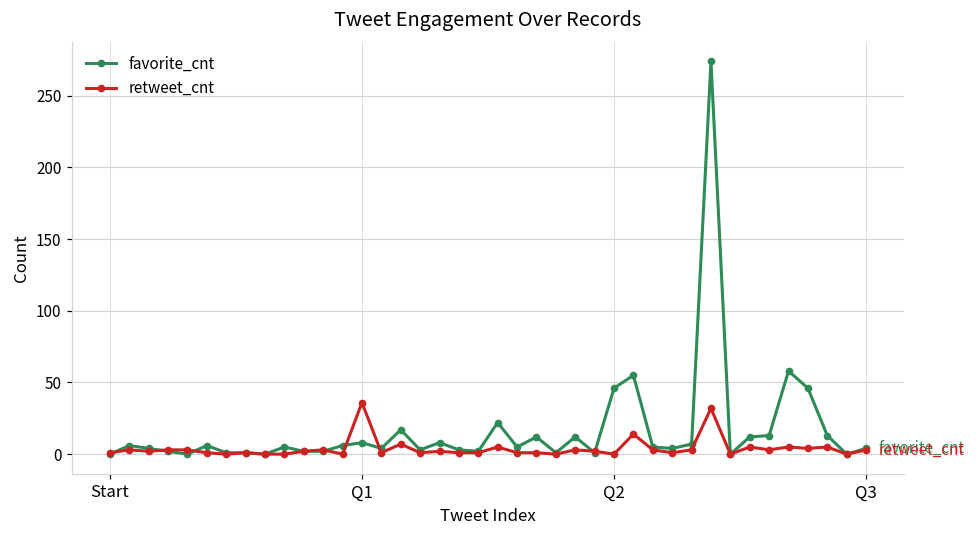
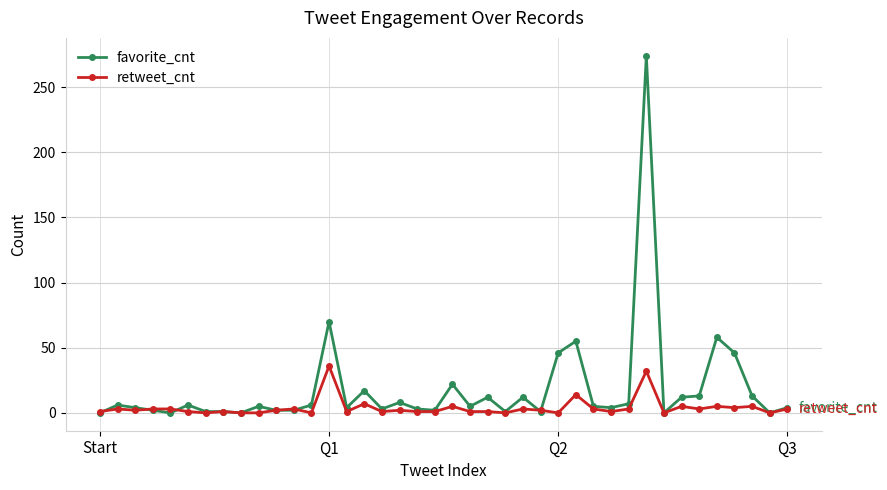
  {
    "favorite_cnt": {
-     "Q1": 8,
+     "Q1": 70,
      "Q2": 46
    },
    "retweet_cnt": {
      "Q1": 36,
      "Q2": 0
    }
  }
